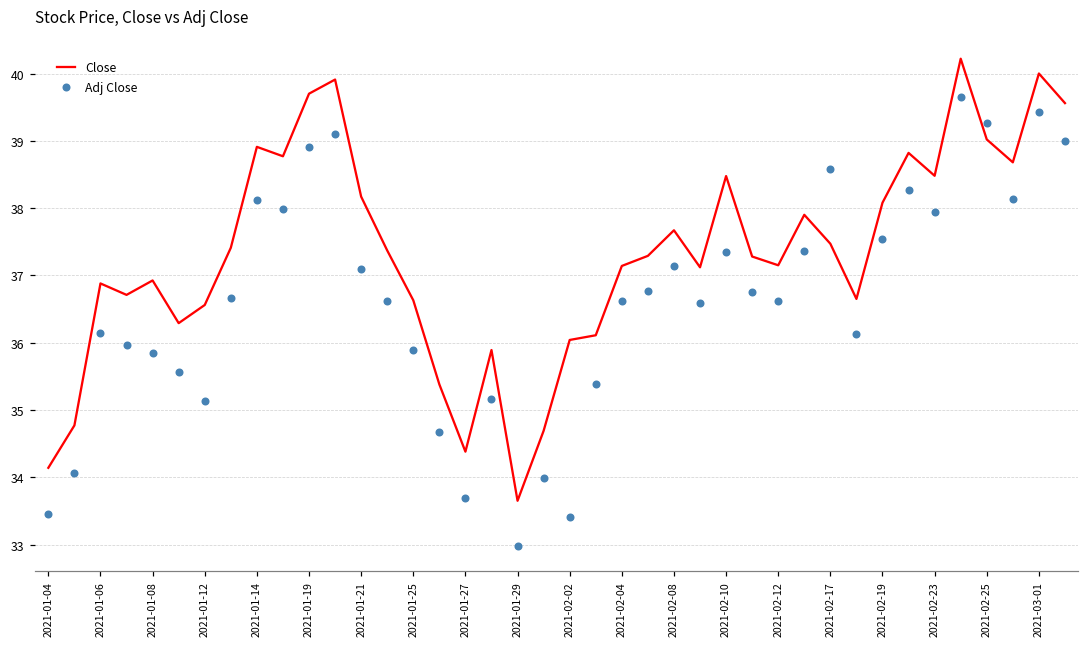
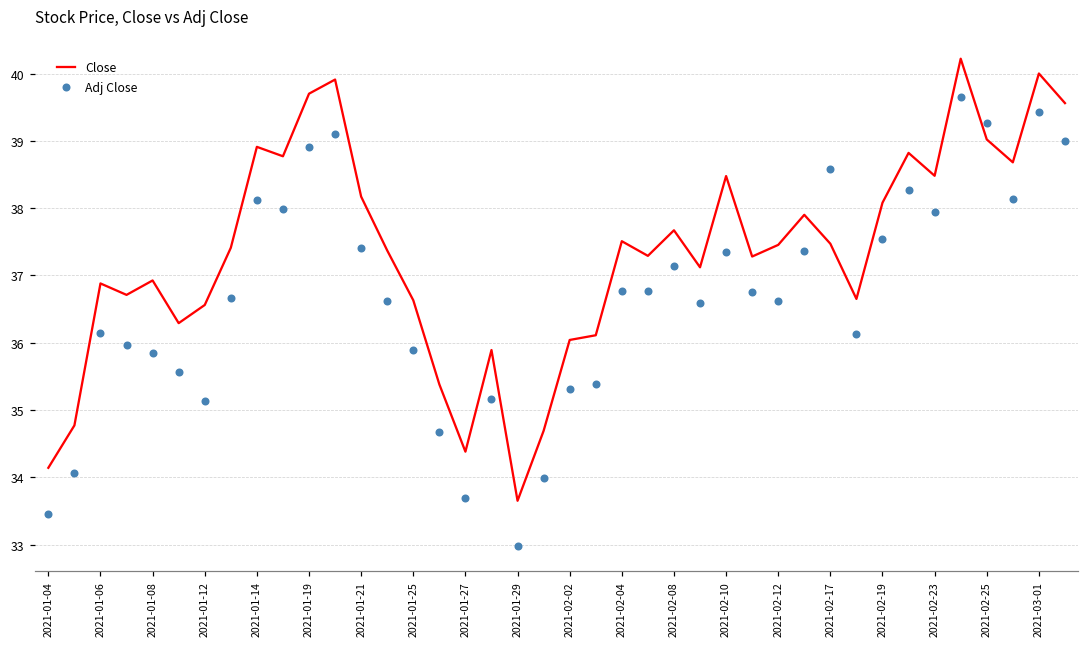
  {
    "Close": {
      "2021-01-04": 34.1,
      "2021-01-06": 36.9,
      "2021-01-08": 36.9,
      "2021-01-12": 36.6,
      "2021-01-14": 38.9,
      "2021-01-19": 39.7,
      "2021-01-21": 38.2,
      "2021-01-25": 36.6,
      "2021-01-27": 34.4,
      "2021-01-29": 33.7,
      "2021-02-02": 36.0,
-     "2021-02-04": 37.1,
+     "2021-02-04": 37.5,
      "2021-02-08": 37.7,
      "2021-02-10": 38.5,
-     "2021-02-12": 37.2,
+     "2021-02-12": 37.5,
      "2021-02-17": 37.5,
      "2021-02-19": 38.1,
      "2021-02-23": 38.5,
      "2021-02-25": 39.0,
      "2021-03-01": 40.0
    },
    "Adj Close": {
-     "2021-01-21": 37.1,
-     "2021-02-02": 33.4,
-     "2021-02-04": 36.6
+     "2021-01-21": 37.4,
+     "2021-02-02": 35.3,
+     "2021-02-04": 36.8
    }
  }
